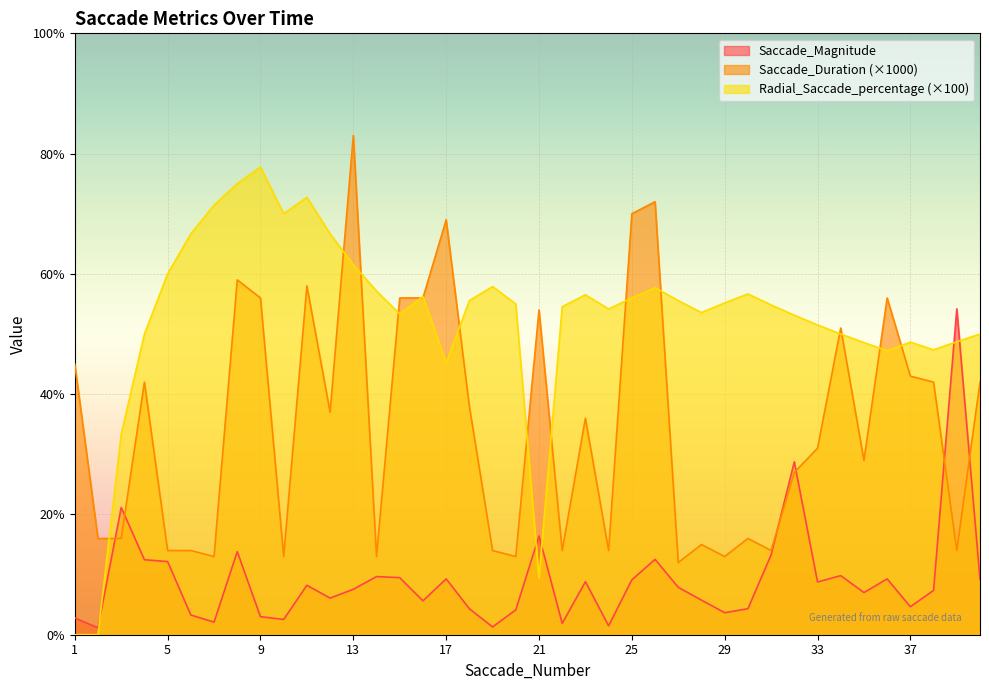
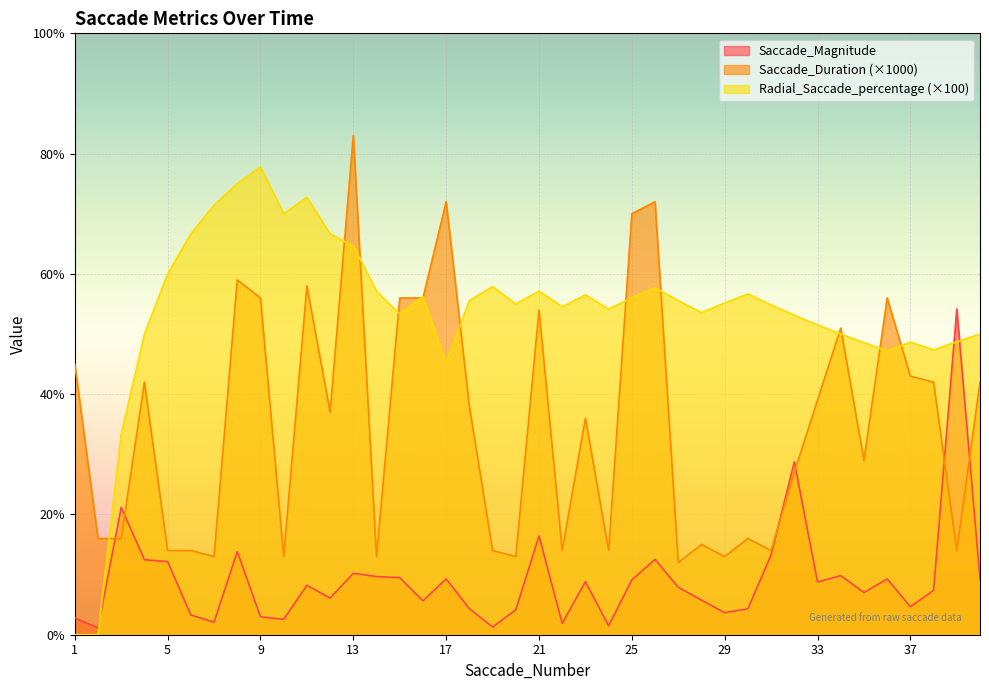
  {
    "Saccade_Magnitude": {
      "1": "3%",
      "5": "12%",
      "9": "3%",
-     "13": "8%",
+     "13": "10%",
      "17": "9%",
      "21": "16%",
      "25": "9%",
      "29": "4%",
      "33": "9%",
      "37": "5%"
    },
    "Saccade_Duration (×1000)": {
      "1": "45%",
      "5": "14%",
      "9": "56%",
      "13": "83%",
-     "17": "69%",
+     "17": "72%",
      "21": "54%",
      "25": "70%",
      "29": "13%",
-     "33": "31%",
+     "33": "39%",
      "37": "43%"
    },
    "Radial_Saccade_percentage (×100)": {
      "1": "0%",
      "5": "60%",
      "9": "78%",
-     "13": "62%",
+     "13": "65%",
      "17": "45%",
-     "21": "9%",
+     "21": "57%",
      "25": "56%",
      "29": "55%",
      "33": "52%",
      "37": "49%"
    }
  }
